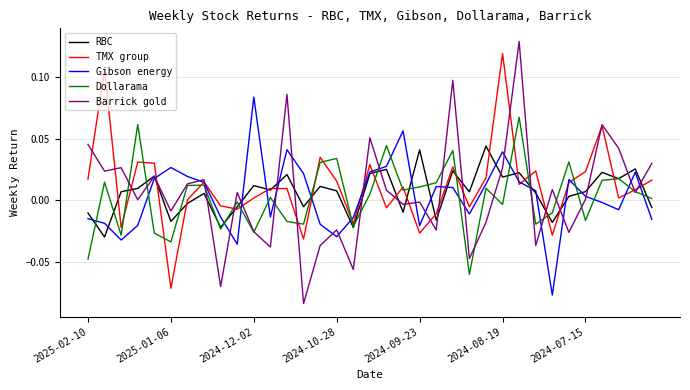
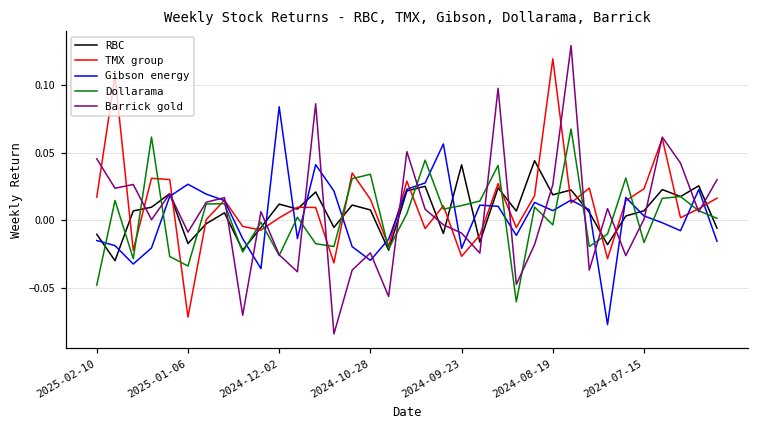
  {
    "RBC": {
      "2025-02-10": -0.010,
      "2025-01-06": -0.017,
      "2024-12-02": 0.012,
      "2024-10-28": 0.008,
      "2024-09-23": 0.041,
      "2024-08-19": 0.019,
      "2024-07-15": 0.007
    },
    "TMX group": {
      "2025-02-10": 0.017,
      "2025-01-06": -0.072,
      "2024-12-02": 0.002,
      "2024-10-28": 0.016,
      "2024-09-23": -0.027,
      "2024-08-19": 0.119,
      "2024-07-15": 0.023
    },
    "Gibson energy": {
      "2025-02-10": -0.015,
      "2025-01-06": 0.027,
      "2024-12-02": 0.084,
      "2024-10-28": -0.030,
      "2024-09-23": -0.021,
-     "2024-08-19": 0.039,
+     "2024-08-19": 0.007,
      "2024-07-15": 0.003
    },
    "Dollarama": {
      "2025-02-10": -0.048,
      "2025-01-06": -0.034,
      "2024-10-28": 0.034,
      "2024-09-23": 0.011,
      "2024-08-19": -0.003,
      "2024-07-15": -0.016
    },
    "Barrick gold": {
      "2025-02-10": 0.045,
      "2025-01-06": -0.009,
      "2024-10-28": -0.024,
-     "2024-09-23": -0.001,
+     "2024-09-23": -0.010,
      "2024-08-19": 0.026,
      "2024-07-15": 0.001
    }
  }
